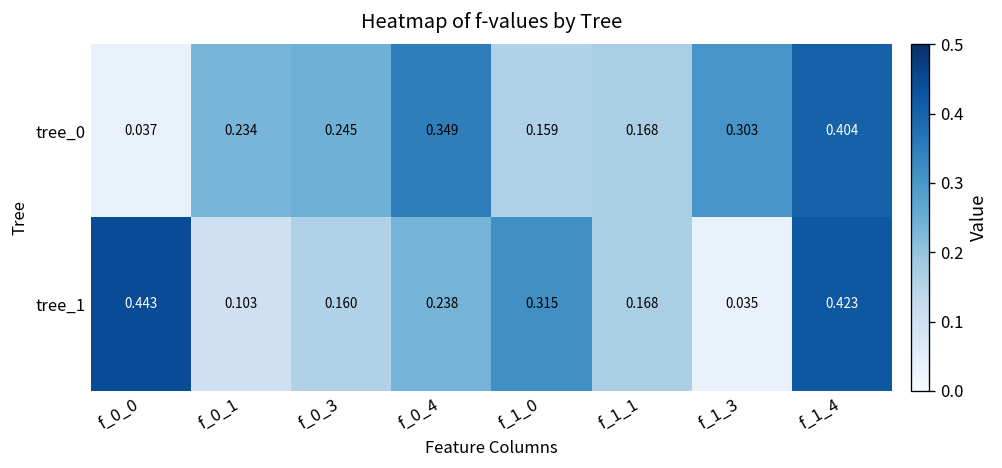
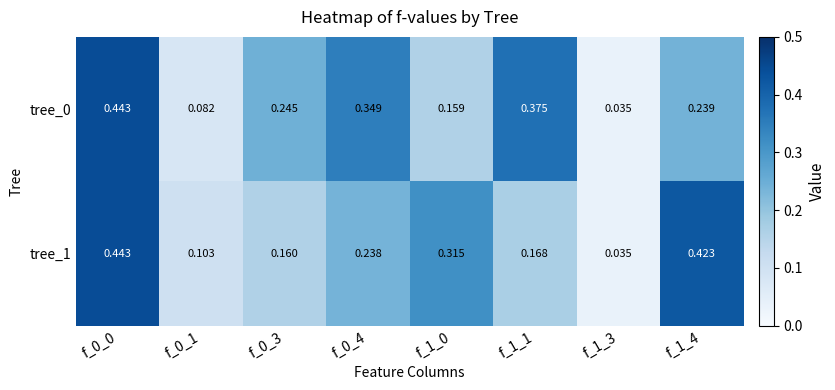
  {
    "tree_0": {
-     "f_0_0": 0.037,
-     "f_0_1": 0.234,
+     "f_0_0": 0.443,
+     "f_0_1": 0.082,
      "f_0_3": 0.245,
      "f_0_4": 0.349,
      "f_1_0": 0.159,
-     "f_1_1": 0.168,
-     "f_1_3": 0.303,
-     "f_1_4": 0.404
+     "f_1_1": 0.375,
+     "f_1_3": 0.035,
+     "f_1_4": 0.239
    },
    "tree_1": {
      "f_0_0": 0.443,
      "f_0_1": 0.103,
      "f_0_3": 0.160,
      "f_0_4": 0.238,
      "f_1_0": 0.315,
      "f_1_1": 0.168,
      "f_1_3": 0.035,
      "f_1_4": 0.423
    }
  }
